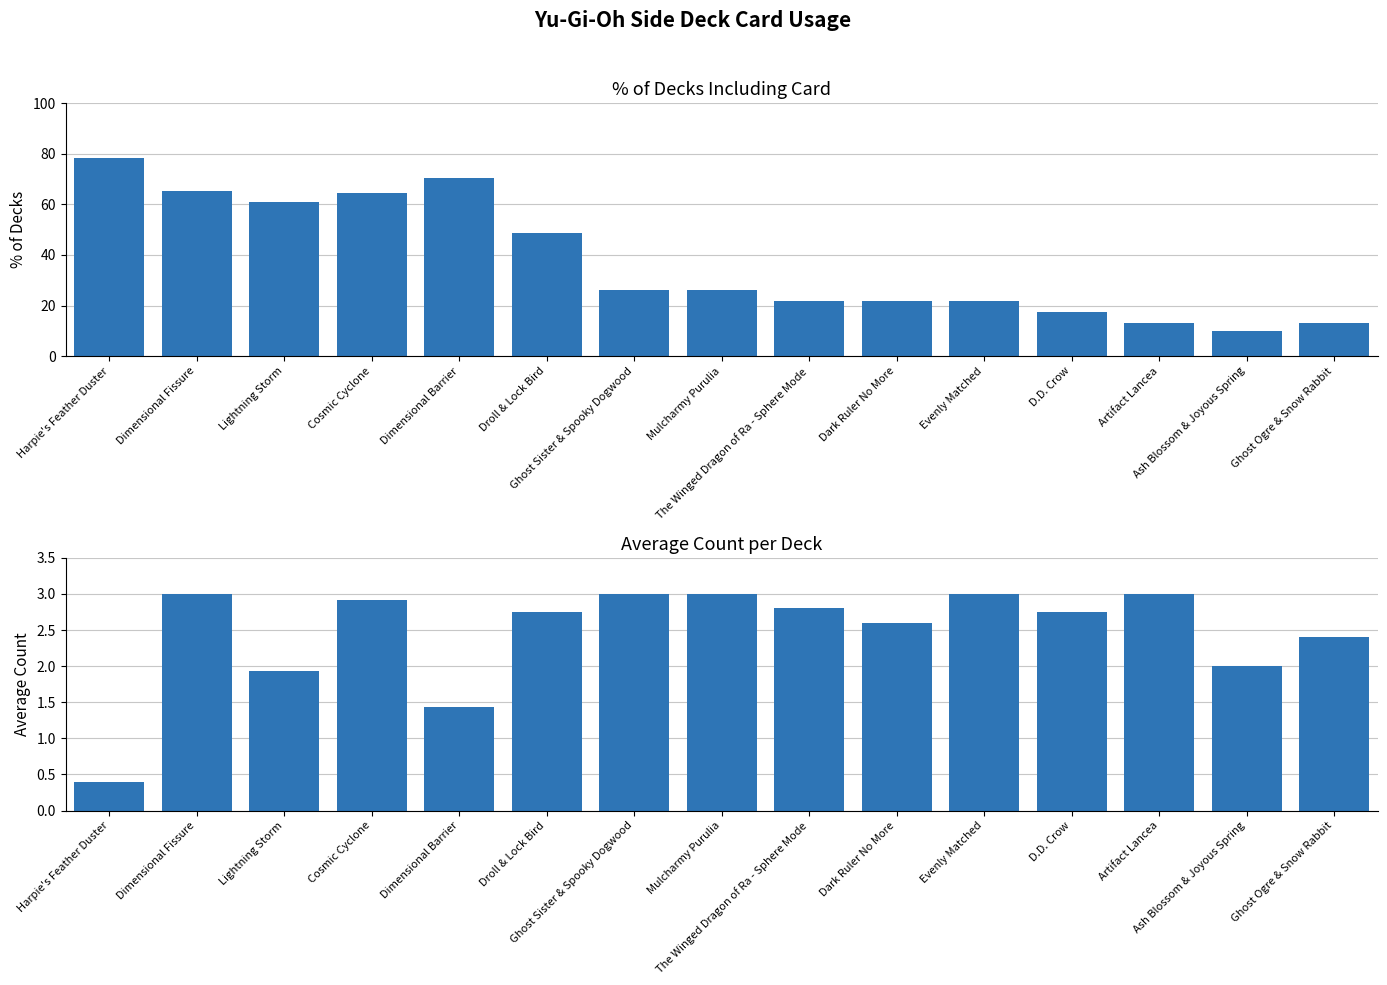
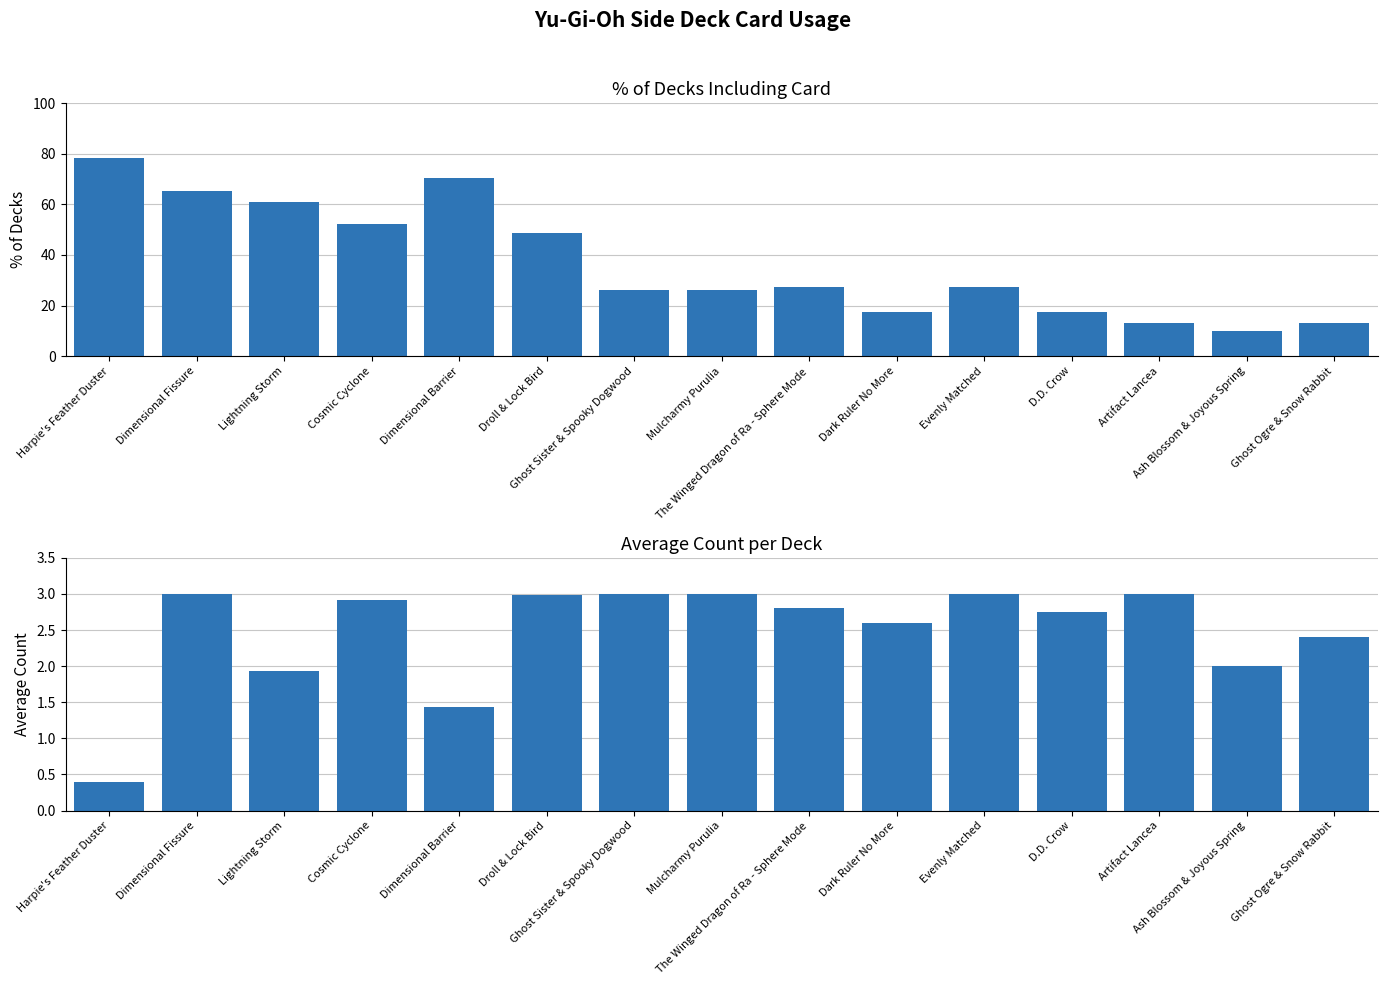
  {
    "% of Decks Including Card": {
      "Harpie's Feather Duster": 78,
      "Dimensional Fissure": 65,
      "Lightning Storm": 61,
-     "Cosmic Cyclone": 65,
+     "Cosmic Cyclone": 52,
      "Dimensional Barrier": 70,
      "Droll & Lock Bird": 49,
      "Ghost Sister & Spooky Dogwood": 26,
      "Mulcharmy Purulia": 26,
-     "The Winged Dragon of Ra - Sphere Mode": 22,
-     "Dark Ruler No More": 22,
-     "Evenly Matched": 22,
+     "The Winged Dragon of Ra - Sphere Mode": 27,
+     "Dark Ruler No More": 18,
+     "Evenly Matched": 27,
      "D.D. Crow": 17,
      "Artifact Lancea": 13,
      "Ash Blossom & Joyous Spring": 10,
      "Ghost Ogre & Snow Rabbit": 13
    },
    "Average Count per Deck": {
      "Harpie's Feather Duster": 0.4,
      "Dimensional Fissure": 3.0,
      "Lightning Storm": 1.9,
      "Cosmic Cyclone": 2.9,
      "Dimensional Barrier": 1.4,
-     "Droll & Lock Bird": 2.8,
+     "Droll & Lock Bird": 3.0,
      "Ghost Sister & Spooky Dogwood": 3.0,
      "Mulcharmy Purulia": 3.0,
      "The Winged Dragon of Ra - Sphere Mode": 2.8,
      "Dark Ruler No More": 2.6,
      "Evenly Matched": 3.0,
      "D.D. Crow": 2.8,
      "Artifact Lancea": 3.0,
      "Ash Blossom & Joyous Spring": 2.0,
      "Ghost Ogre & Snow Rabbit": 2.4
    }
  }
